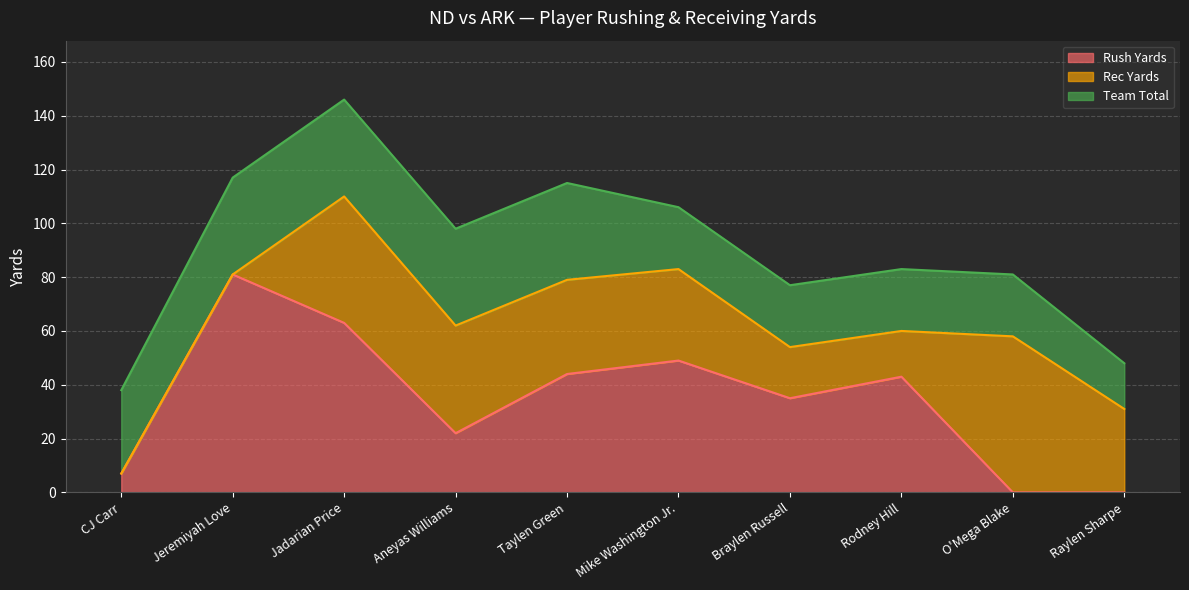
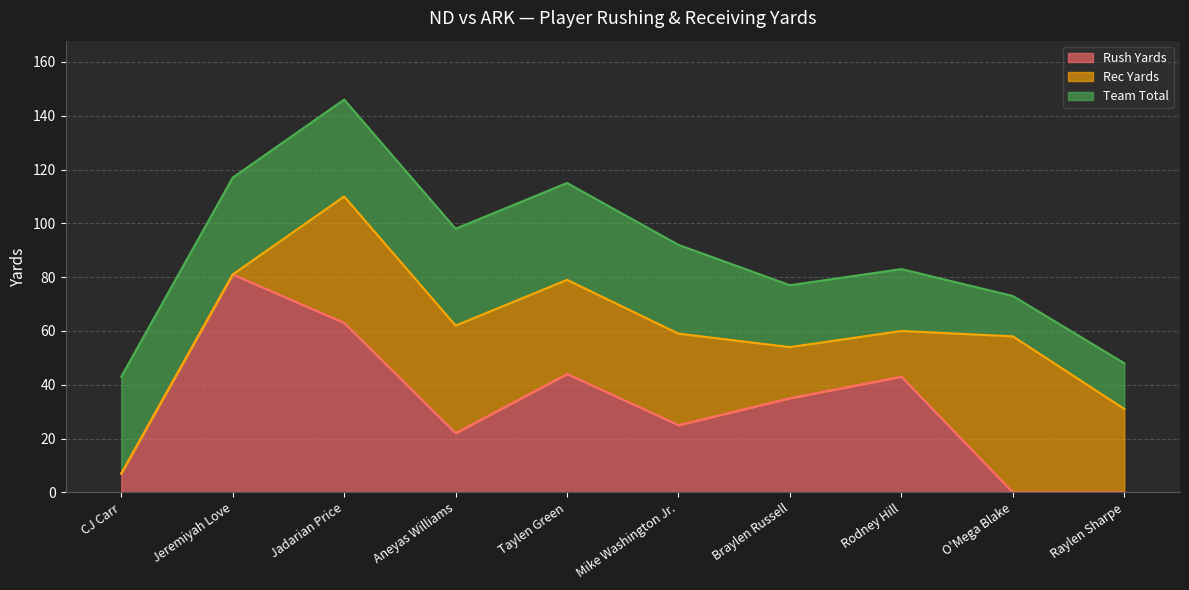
  {
    "Rush Yards": {
      "Jadarian Price": 63,
      "Aneyas Williams": 22,
      "Taylen Green": 44,
-     "Mike Washington Jr.": 49,
+     "Mike Washington Jr.": 25,
      "Braylen Russell": 35,
      "Rodney Hill": 43,
      "O'Mega Blake": 0,
      "Raylen Sharpe": 0
    },
    "Rec Yards": {
      "Jadarian Price": 47,
      "Aneyas Williams": 40,
      "Taylen Green": 35,
      "Mike Washington Jr.": 34,
      "Braylen Russell": 19,
      "Rodney Hill": 17,
      "O'Mega Blake": 58,
      "Raylen Sharpe": 31
    },
    "Team Total": {
-     "CJ Carr": 31,
+     "CJ Carr": 36,
      "Jeremiyah Love": 36,
      "Jadarian Price": 36,
      "Aneyas Williams": 36,
      "Taylen Green": 36,
-     "Mike Washington Jr.": 23,
+     "Mike Washington Jr.": 33,
      "Braylen Russell": 23,
      "Rodney Hill": 23,
-     "O'Mega Blake": 23,
+     "O'Mega Blake": 15,
      "Raylen Sharpe": 17
    }
  }
